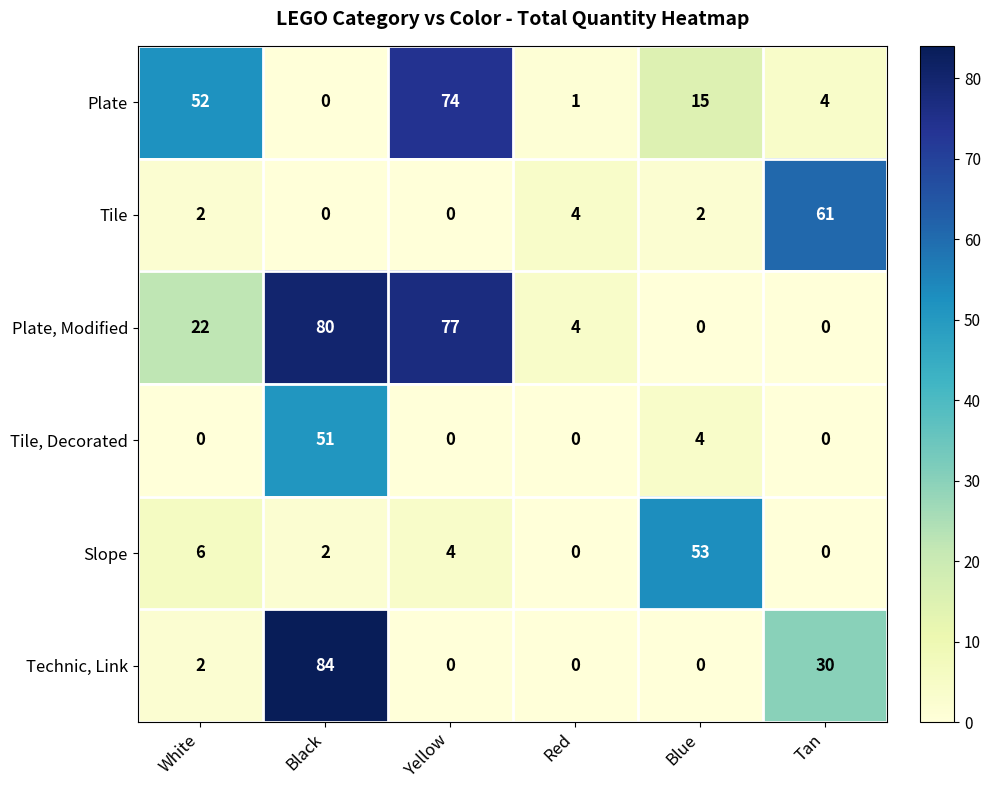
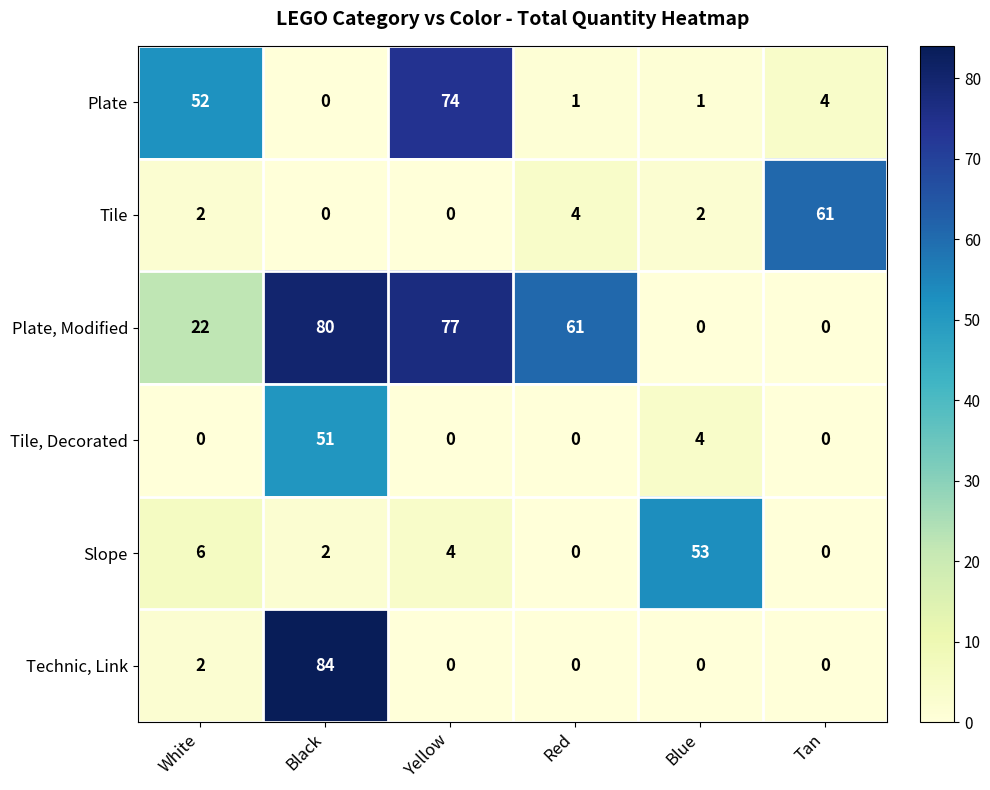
  {
    "Plate": {
      "White": 52,
      "Black": 0,
      "Yellow": 74,
      "Red": 1,
-     "Blue": 15,
+     "Blue": 1,
      "Tan": 4
    },
    "Tile": {
      "White": 2,
      "Black": 0,
      "Yellow": 0,
      "Red": 4,
      "Blue": 2,
      "Tan": 61
    },
    "Plate, Modified": {
      "White": 22,
      "Black": 80,
      "Yellow": 77,
-     "Red": 4,
+     "Red": 61,
      "Blue": 0,
      "Tan": 0
    },
    "Tile, Decorated": {
      "White": 0,
      "Black": 51,
      "Yellow": 0,
      "Red": 0,
      "Blue": 4,
      "Tan": 0
    },
    "Slope": {
      "White": 6,
      "Black": 2,
      "Yellow": 4,
      "Red": 0,
      "Blue": 53,
      "Tan": 0
    },
    "Technic, Link": {
      "White": 2,
      "Black": 84,
      "Yellow": 0,
      "Red": 0,
      "Blue": 0,
-     "Tan": 30
+     "Tan": 0
    }
  }
